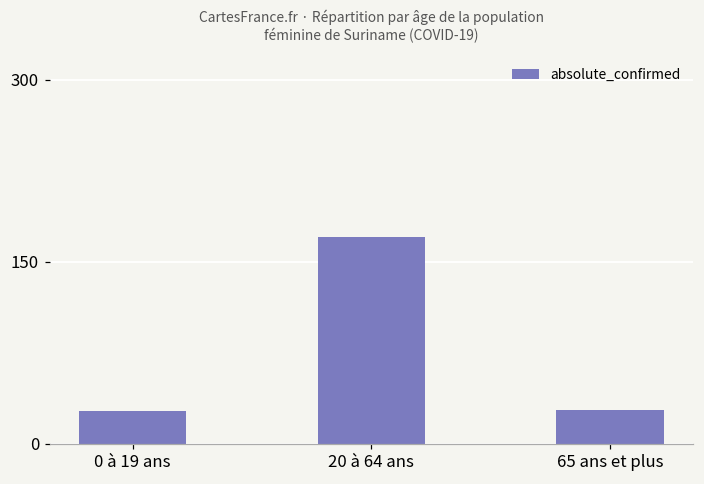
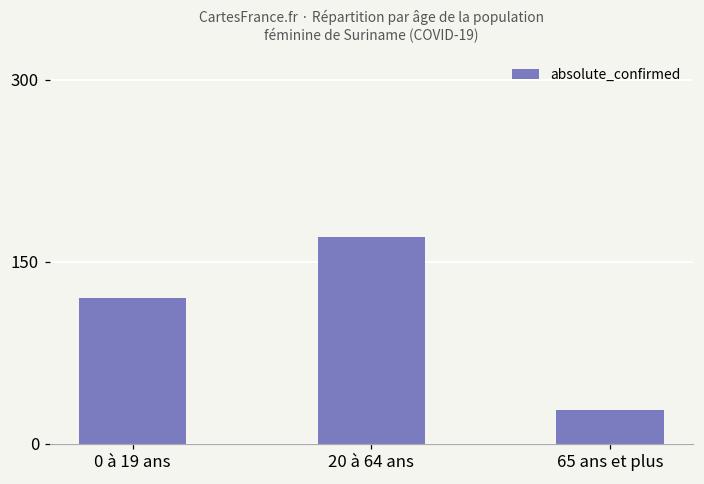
  {
-   "0 à 19 ans": 27,
+   "0 à 19 ans": 120,
    "20 à 64 ans": 170,
    "65 ans et plus": 28
  }
